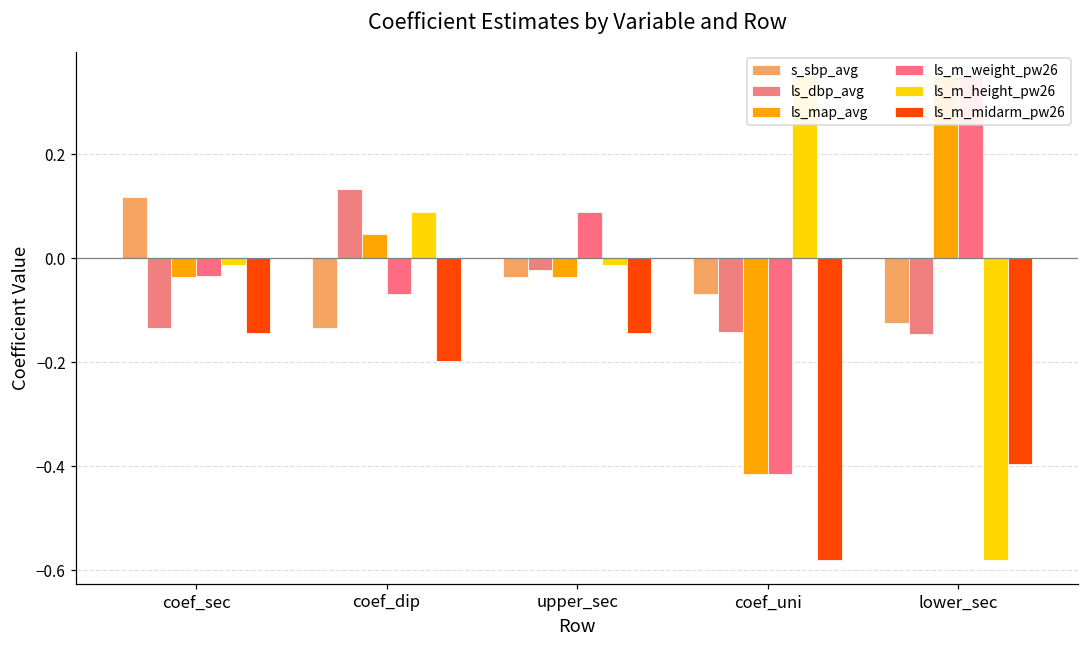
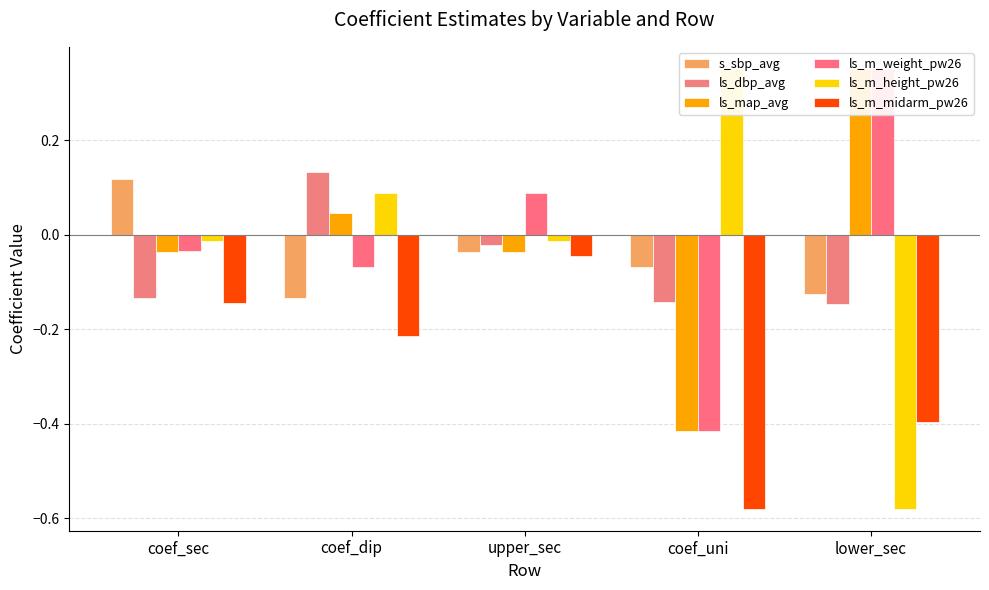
  {
    "ls_m_midarm_pw26": {
      "coef_sec": -0.14,
-     "coef_dip": -0.20,
-     "upper_sec": -0.14,
+     "coef_dip": -0.22,
+     "upper_sec": -0.04,
      "coef_uni": -0.58,
      "lower_sec": -0.40
    }
  }
